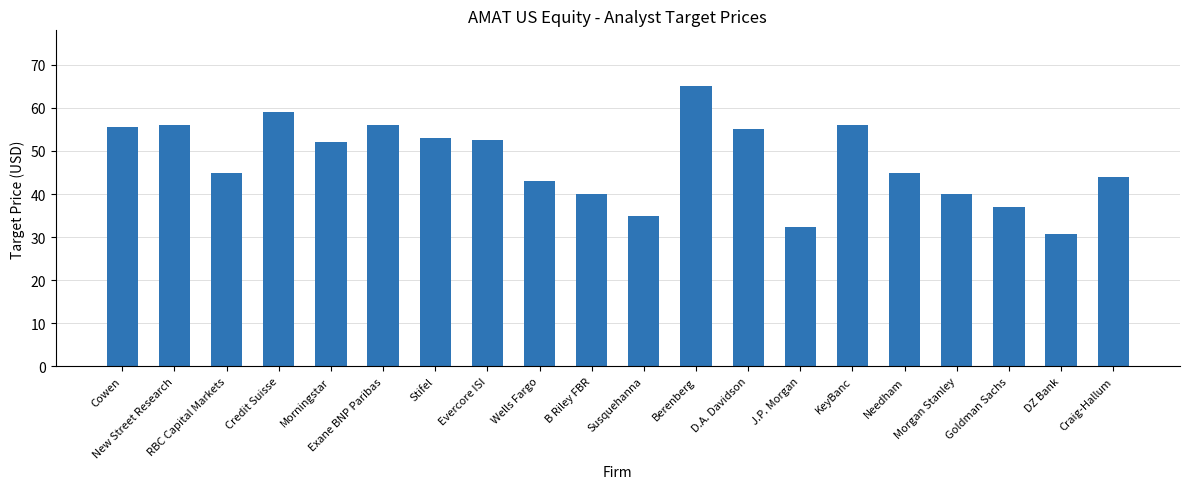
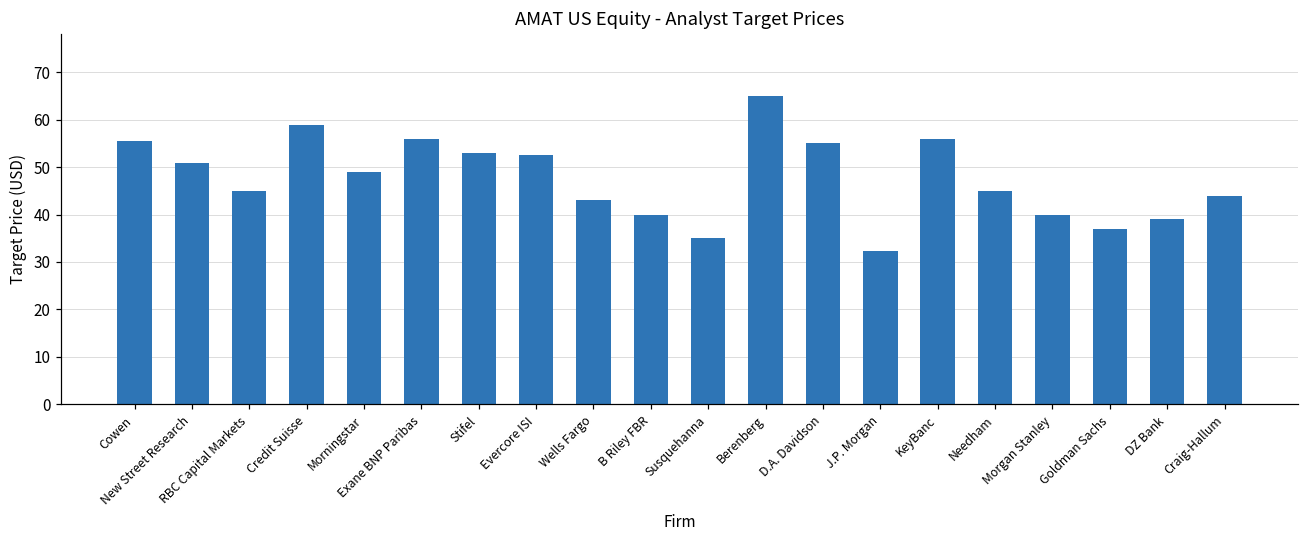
  {
    "Cowen": 56,
-   "New Street Research": 56,
+   "New Street Research": 51,
    "RBC Capital Markets": 45,
    "Credit Suisse": 59,
-   "Morningstar": 52,
+   "Morningstar": 49,
    "Exane BNP Paribas": 56,
    "Stifel": 53,
    "Evercore ISI": 53,
    "Wells Fargo": 43,
    "B Riley FBR": 40,
    "Susquehanna": 35,
    "Berenberg": 65,
    "D.A. Davidson": 55,
    "J.P. Morgan": 32,
    "KeyBanc": 56,
    "Needham": 45,
    "Morgan Stanley": 40,
    "Goldman Sachs": 37,
-   "DZ Bank": 31,
+   "DZ Bank": 39,
    "Craig-Hallum": 44
  }
